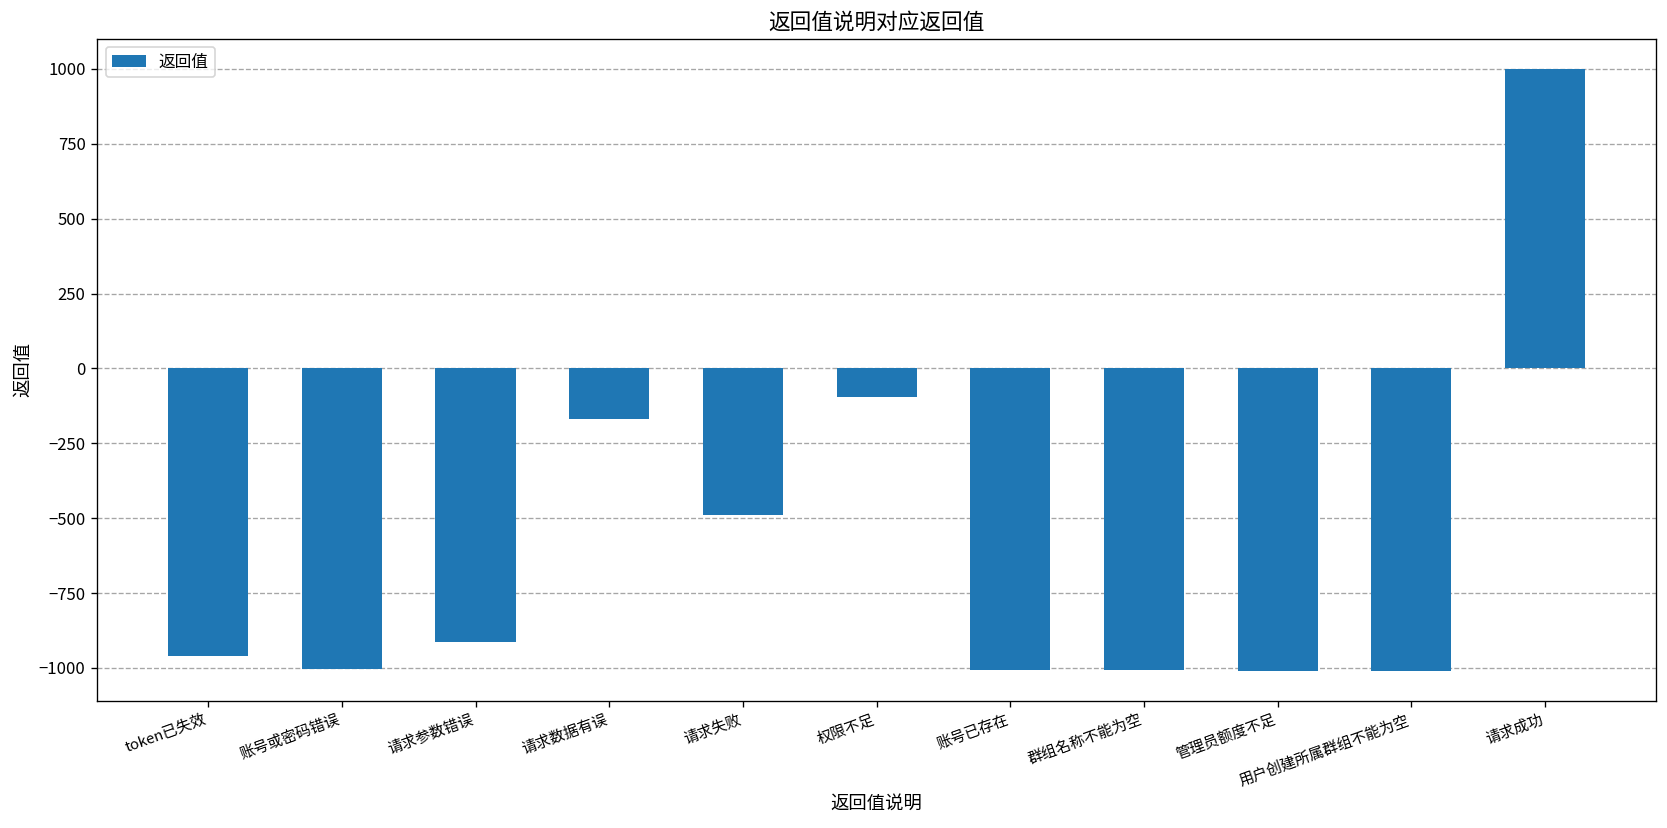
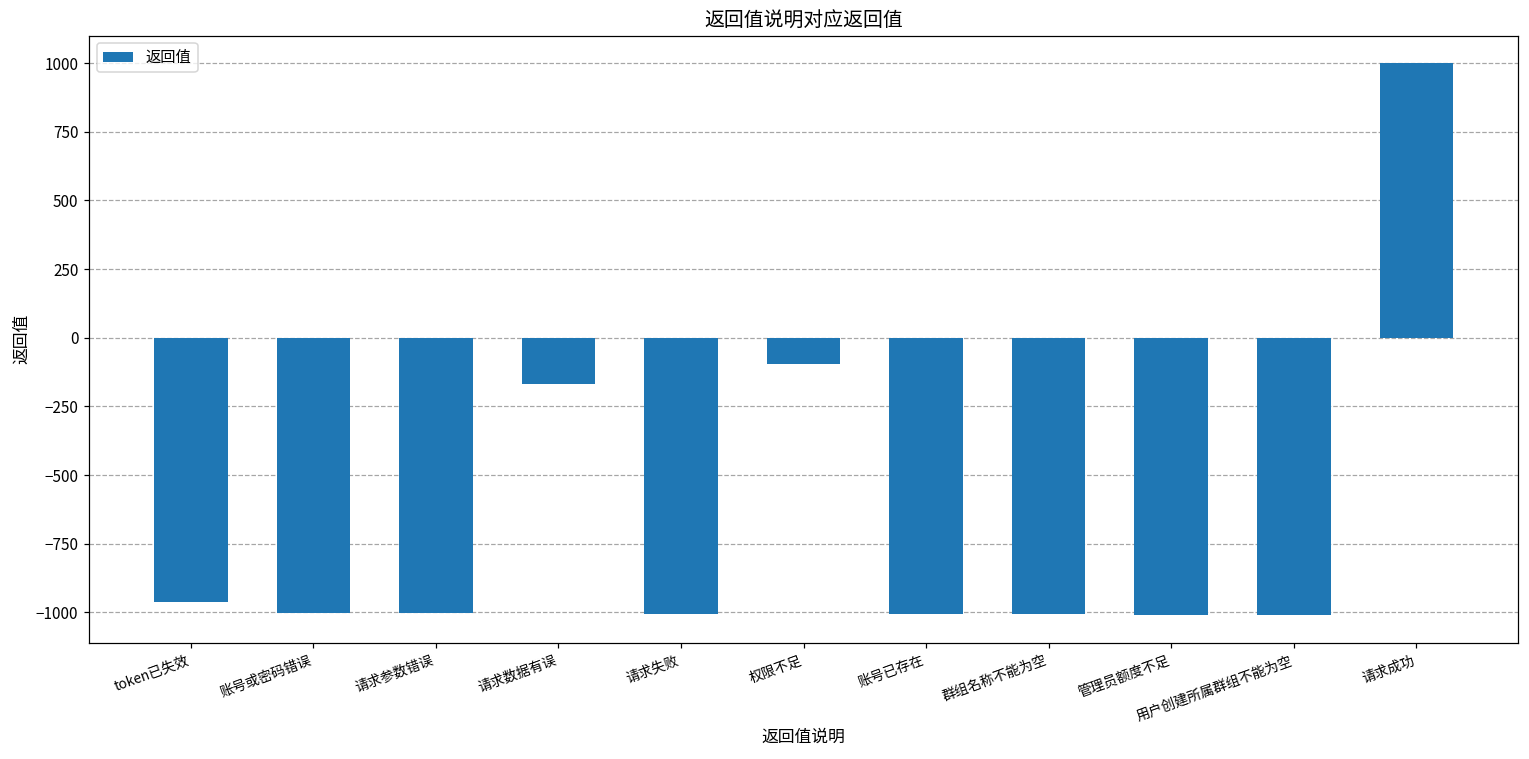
  {
    "token已失效": -960,
    "账号或密码错误": -1000,
-   "请求参数错误": -920,
+   "请求参数错误": -1000,
    "请求数据有误": -170,
-   "请求失败": -490,
+   "请求失败": -1010,
    "权限不足": -90,
    "账号已存在": -1010,
    "群组名称不能为空": -1010,
    "管理员额度不足": -1010,
    "用户创建所属群组不能为空": -1010,
    "请求成功": 1000
  }
